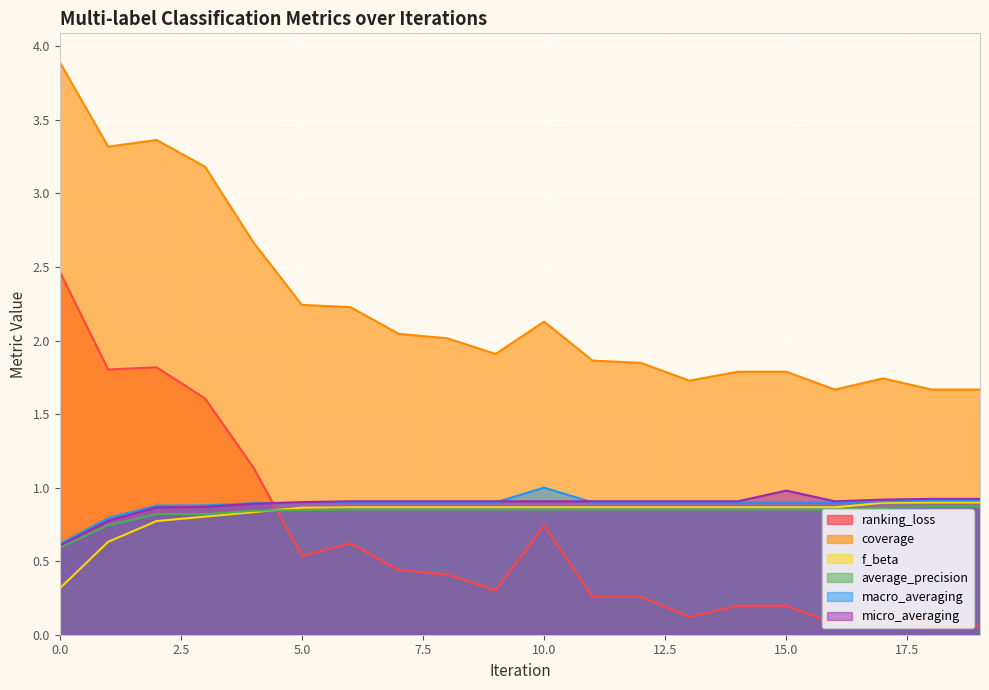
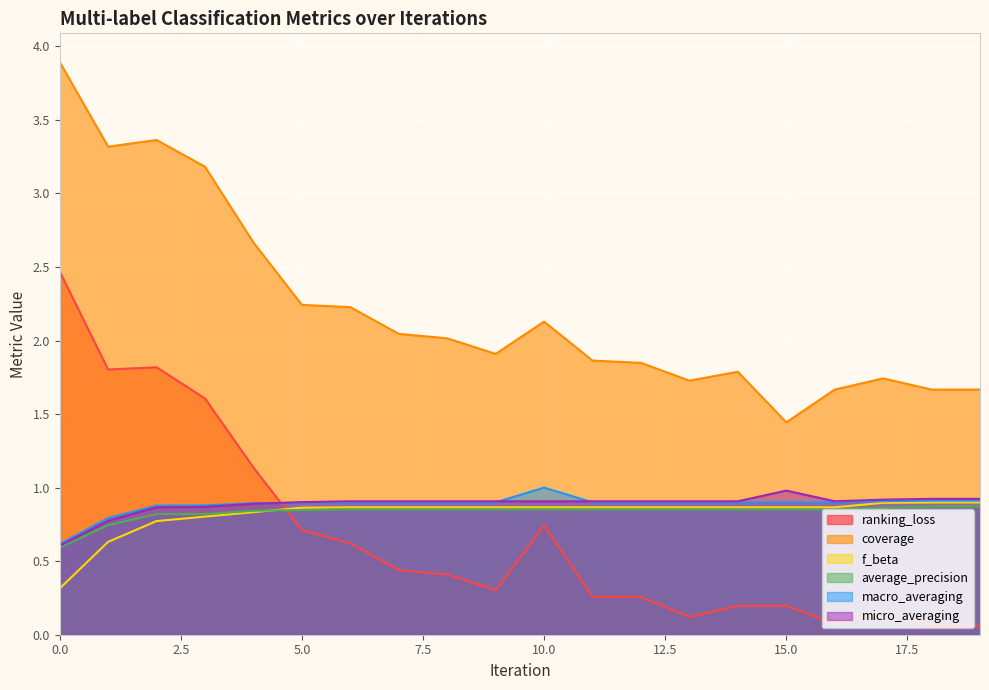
  {
    "ranking_loss": {
      "0.0": 2.47,
-     "5.0": 0.54,
+     "5.0": 0.71,
      "10.0": 0.74,
      "15.0": 0.20
    },
    "coverage": {
      "0.0": 3.89,
      "5.0": 2.24,
      "10.0": 2.13,
-     "15.0": 1.79
+     "15.0": 1.44
    },
    "f_beta": {
      "0.0": 0.31
    },
    "macro_averaging": {
      "10.0": 1.00,
      "15.0": 0.90
    },
    "micro_averaging": {
      "10.0": 0.91,
      "15.0": 0.98
    }
  }
